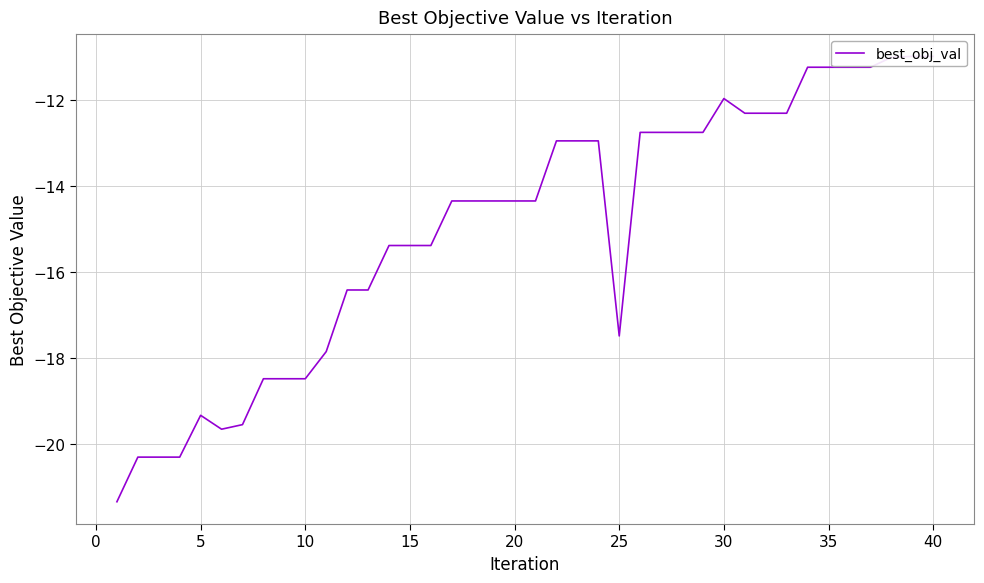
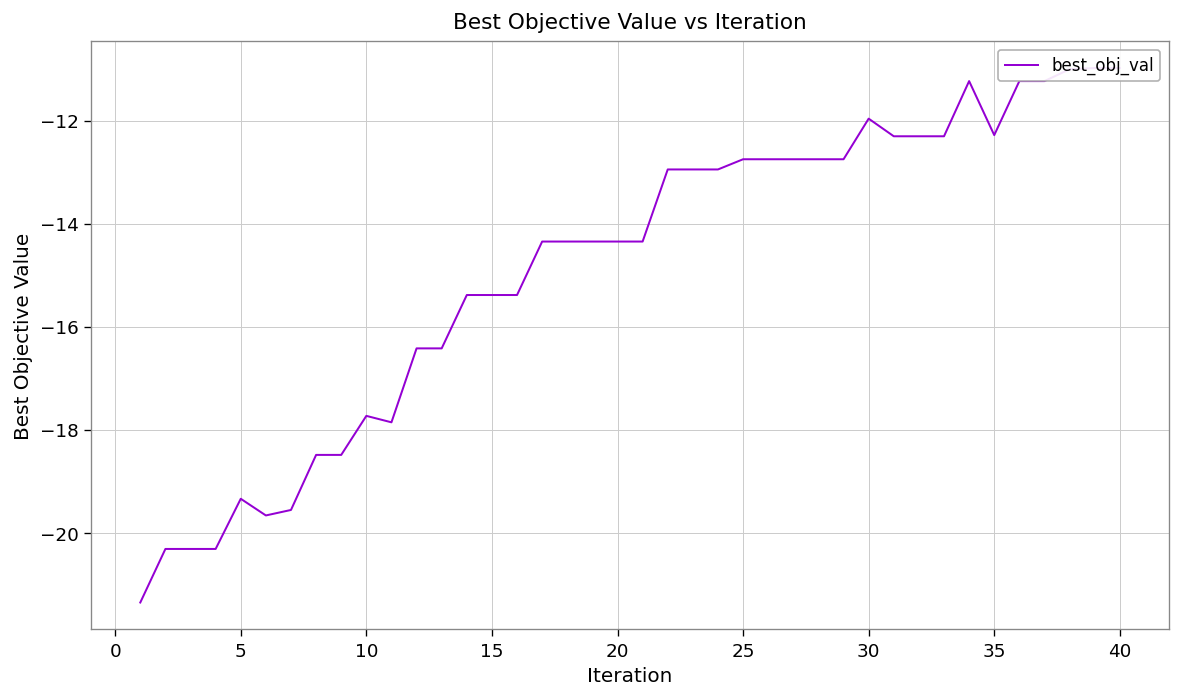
  {
    "5": -19.3,
-   "10": -18.5,
+   "10": -17.7,
    "15": -15.4,
    "20": -14.3,
-   "25": -17.5,
+   "25": -12.7,
    "30": -12.0,
-   "35": -11.2
+   "35": -12.3
  }
